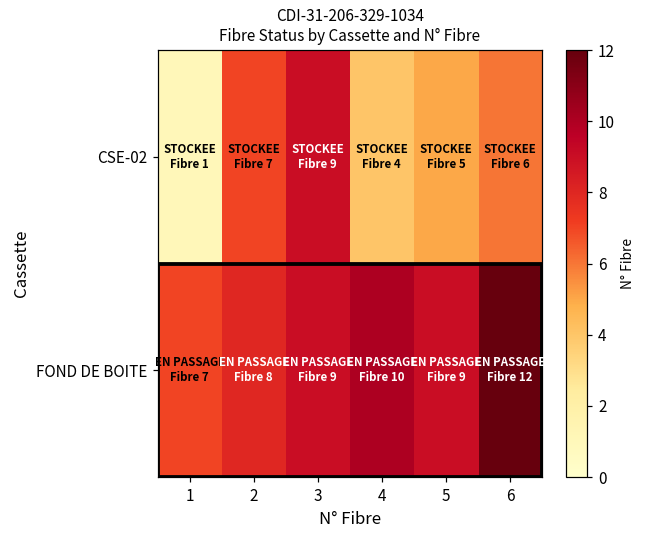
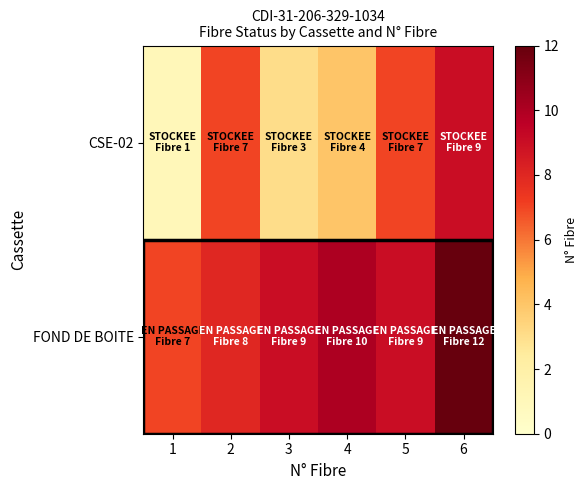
  {
    "CSE-02": {
      "1": 1,
      "2": 7,
-     "3": 9,
+     "3": 3,
      "4": 4,
-     "5": 5,
-     "6": 6
+     "5": 7,
+     "6": 9
    },
    "FOND DE BOITE": {
      "1": 7,
      "2": 8,
      "3": 9,
      "4": 10,
      "5": 9,
      "6": 12
    }
  }
